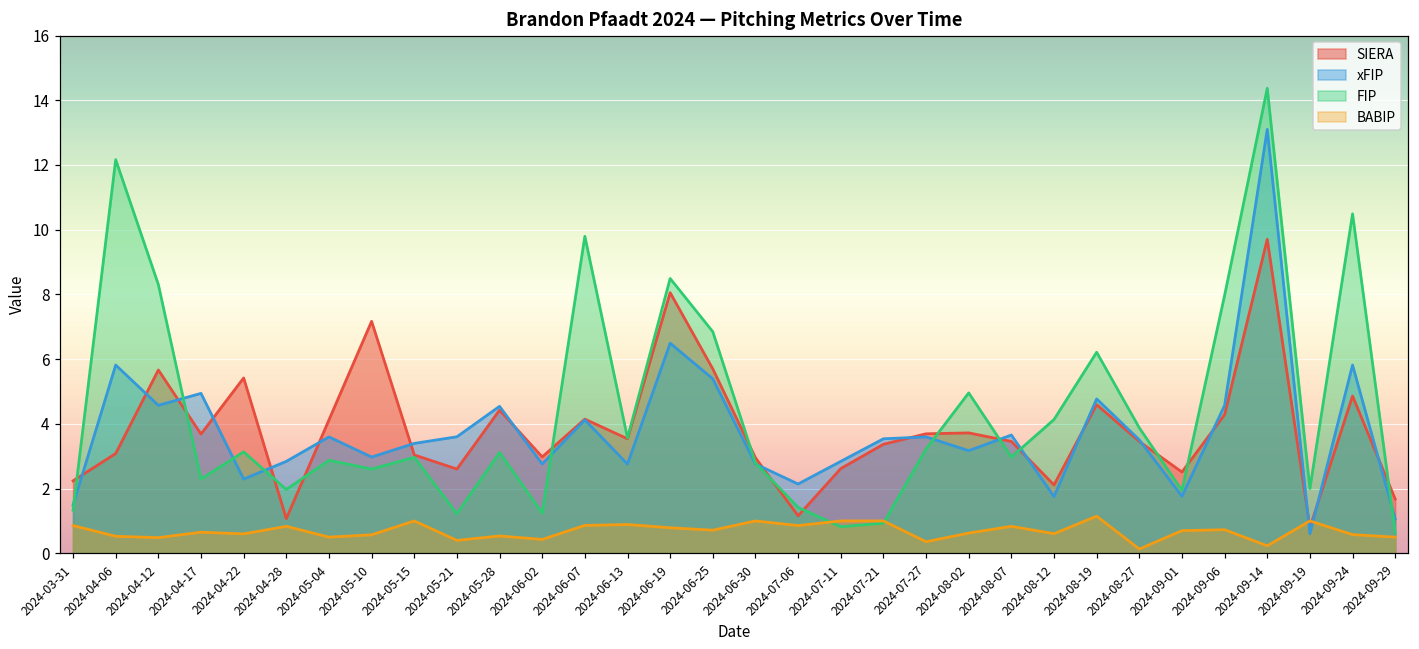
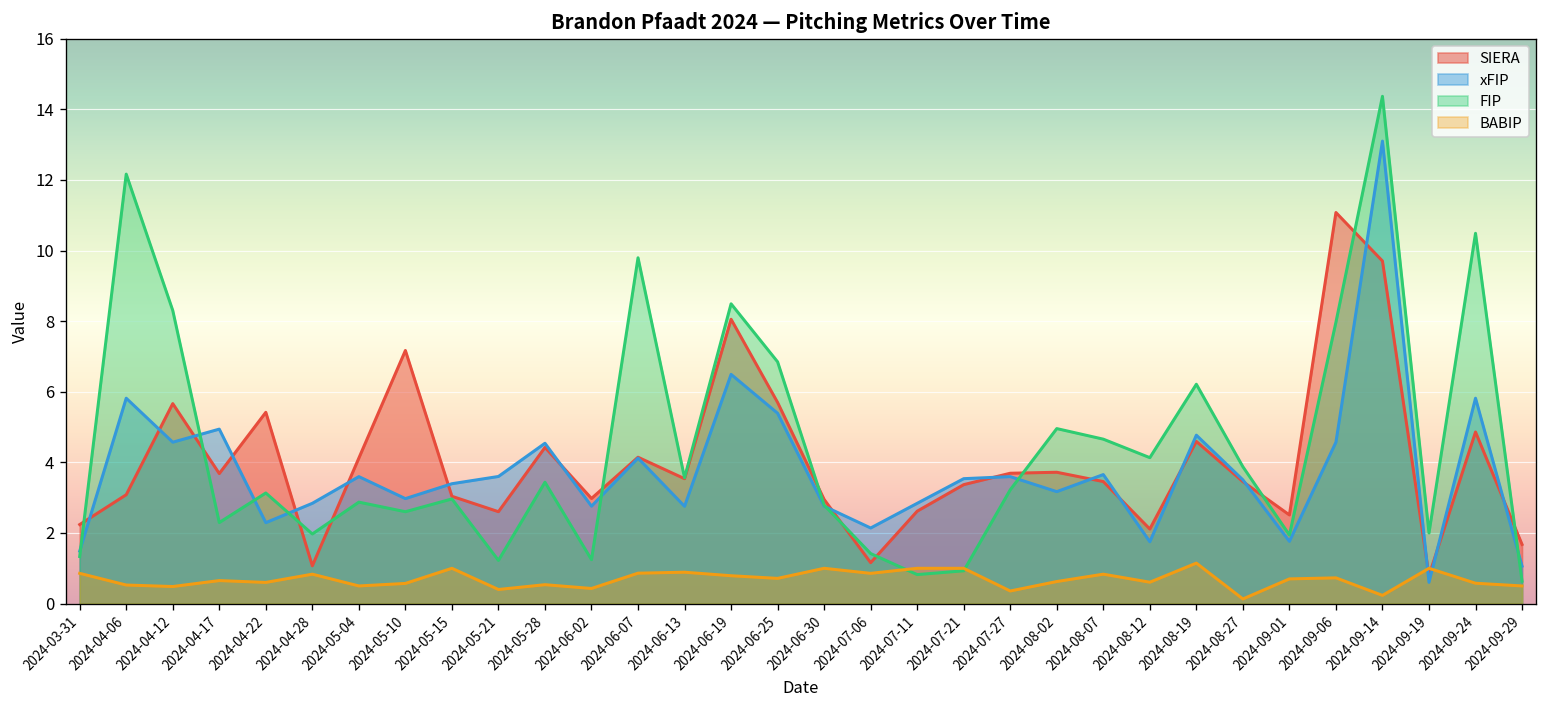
  {
    "SIERA": {
      "2024-03-31": 2.2,
      "2024-04-06": 3.1,
      "2024-04-12": 5.7,
      "2024-04-17": 3.7,
      "2024-04-22": 5.4,
      "2024-04-28": 1.1,
      "2024-05-04": 4.1,
      "2024-05-10": 7.2,
      "2024-05-21": 2.6,
      "2024-05-28": 4.4,
      "2024-06-02": 3.0,
      "2024-06-19": 8.1,
      "2024-06-25": 5.7,
      "2024-06-30": 3.0,
      "2024-07-06": 1.2,
      "2024-07-11": 2.6,
      "2024-07-21": 3.4,
      "2024-07-27": 3.7,
      "2024-08-02": 3.7,
      "2024-08-07": 3.5,
      "2024-08-12": 2.1,
      "2024-08-19": 4.6,
      "2024-09-01": 2.5,
-     "2024-09-06": 4.3,
+     "2024-09-06": 11.1,
      "2024-09-14": 9.7,
      "2024-09-19": 0.8,
      "2024-09-24": 4.9,
      "2024-09-29": 1.7
    },
    "xFIP": {
      "2024-03-31": 1.5,
      "2024-04-06": 5.8,
      "2024-04-12": 4.6,
      "2024-04-17": 4.9,
      "2024-04-22": 2.3,
      "2024-04-28": 2.8,
      "2024-05-04": 3.6,
      "2024-05-10": 3.0,
      "2024-05-15": 3.4,
      "2024-05-21": 3.6,
      "2024-05-28": 4.5,
      "2024-06-02": 2.8,
      "2024-06-13": 2.8,
      "2024-06-19": 6.5,
      "2024-06-25": 5.4,
      "2024-07-06": 2.1,
      "2024-07-11": 2.8,
      "2024-07-21": 3.5,
      "2024-07-27": 3.6,
      "2024-08-02": 3.2,
      "2024-08-07": 3.7,
      "2024-08-12": 1.8,
      "2024-08-19": 4.8,
      "2024-09-01": 1.8,
      "2024-09-06": 4.6,
      "2024-09-14": 13.1,
      "2024-09-19": 0.6,
      "2024-09-24": 5.8,
      "2024-09-29": 1.1
    },
    "FIP": {
      "2024-03-31": 1.3,
      "2024-04-06": 12.2,
      "2024-04-12": 8.3,
      "2024-04-17": 2.3,
      "2024-04-22": 3.1,
      "2024-04-28": 2.0,
      "2024-05-04": 2.9,
      "2024-05-10": 2.6,
      "2024-05-21": 1.2,
-     "2024-05-28": 3.1,
+     "2024-05-28": 3.4,
      "2024-06-02": 1.2,
      "2024-06-07": 9.8,
      "2024-06-19": 8.5,
      "2024-06-25": 6.8,
      "2024-07-06": 1.4,
      "2024-07-11": 0.8,
      "2024-07-27": 3.2,
      "2024-08-02": 5.0,
-     "2024-08-07": 3.0,
+     "2024-08-07": 4.7,
      "2024-08-12": 4.1,
      "2024-08-19": 6.2,
      "2024-08-27": 3.9,
      "2024-09-01": 1.9,
      "2024-09-06": 8.0,
      "2024-09-14": 14.4,
      "2024-09-19": 2.0,
      "2024-09-24": 10.5,
      "2024-09-29": 0.6
    },
    "BABIP": {
      "2024-03-31": 0.9,
      "2024-04-06": 0.5,
      "2024-04-12": 0.5,
      "2024-04-17": 0.7,
      "2024-04-22": 0.6,
      "2024-04-28": 0.8,
      "2024-05-04": 0.5,
      "2024-05-10": 0.6,
      "2024-05-15": 1.0,
      "2024-05-21": 0.4,
      "2024-05-28": 0.5,
      "2024-06-02": 0.4,
      "2024-06-07": 0.9,
      "2024-06-13": 0.9,
      "2024-06-19": 0.8,
      "2024-06-25": 0.7,
      "2024-06-30": 1.0,
      "2024-07-06": 0.9,
      "2024-07-11": 1.0,
      "2024-07-27": 0.4,
      "2024-08-02": 0.6,
      "2024-08-07": 0.8,
      "2024-08-12": 0.6,
      "2024-08-19": 1.1,
      "2024-08-27": 0.1,
      "2024-09-01": 0.7,
      "2024-09-06": 0.7,
      "2024-09-14": 0.2,
      "2024-09-19": 1.0,
      "2024-09-24": 0.6,
      "2024-09-29": 0.5
    }
  }
